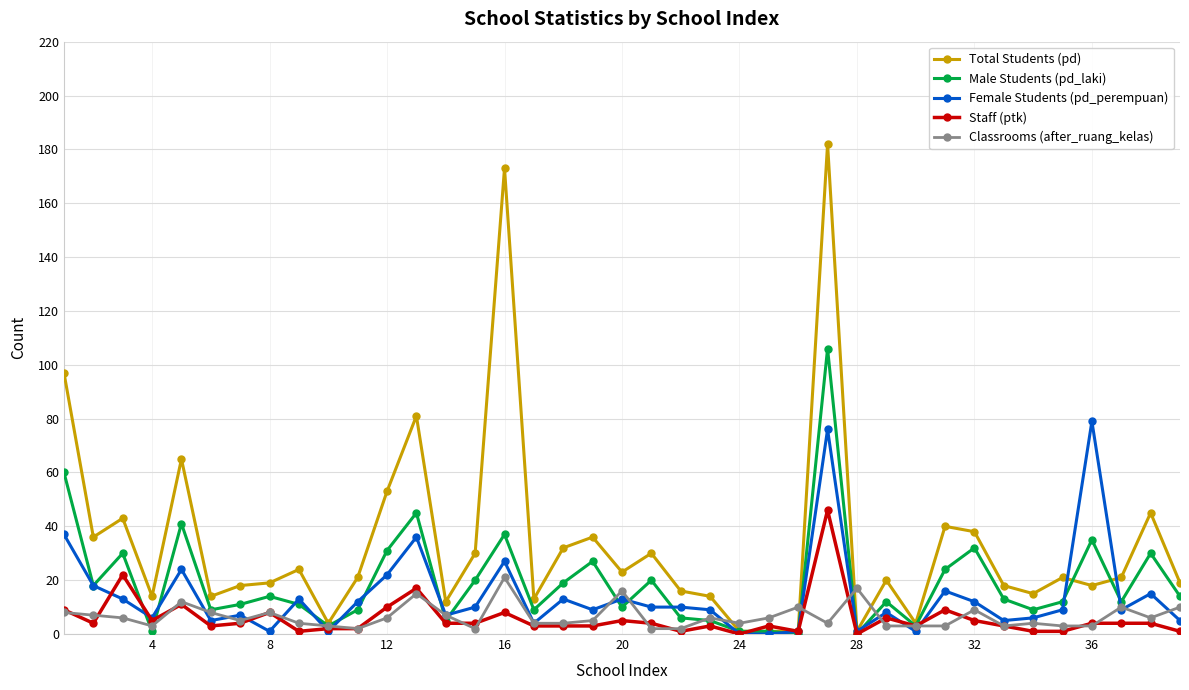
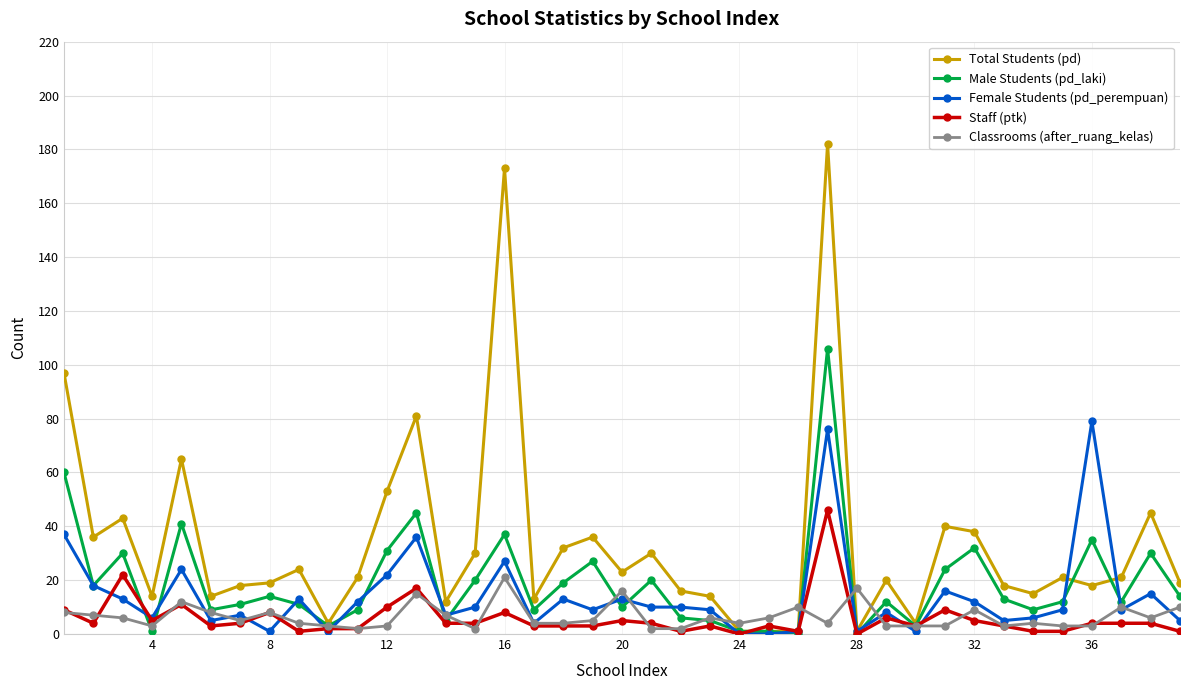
  {
    "Total Students (pd)": {
      "4": 14,
      "8": 19,
      "12": 53,
      "16": 173,
      "20": 23,
      "32": 38,
      "36": 18
    },
    "Male Students (pd_laki)": {
      "4": 1,
      "8": 14,
      "12": 31,
      "16": 37,
      "20": 10,
      "32": 32,
      "36": 35
    },
    "Female Students (pd_perempuan)": {
      "4": 6,
      "8": 1,
      "12": 22,
      "16": 27,
      "20": 13,
      "32": 12,
      "36": 79
    },
    "Staff (ptk)": {
      "4": 5,
      "12": 10,
      "16": 8,
      "20": 5,
      "32": 5,
      "36": 4
    },
    "Classrooms (after_ruang_kelas)": {
      "4": 3,
-     "12": 6,
+     "12": 3,
      "16": 21,
      "20": 16,
      "24": 4,
      "28": 17,
      "32": 9,
      "36": 3
    }
  }
